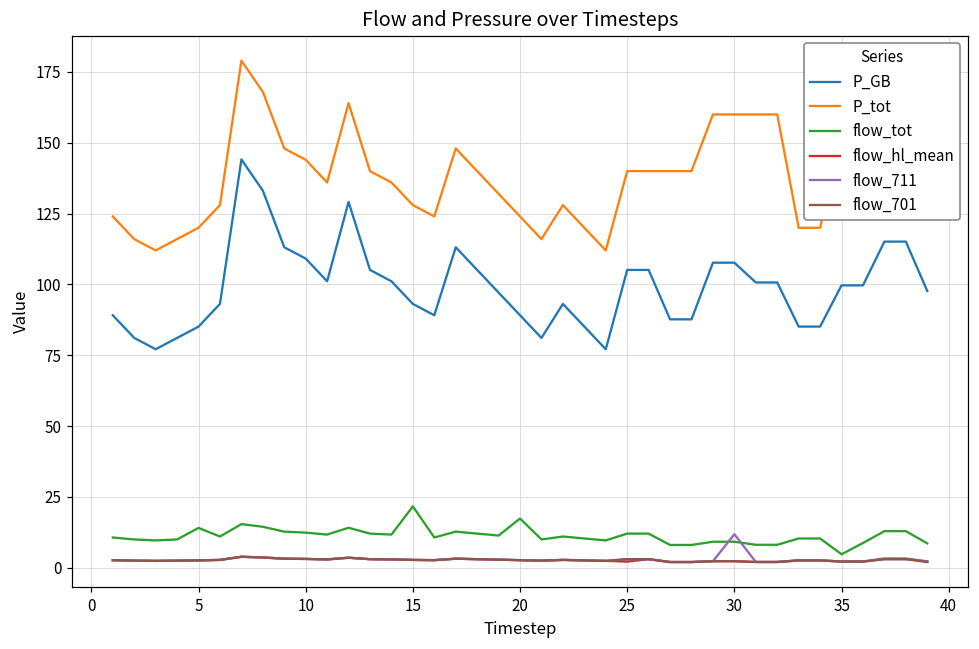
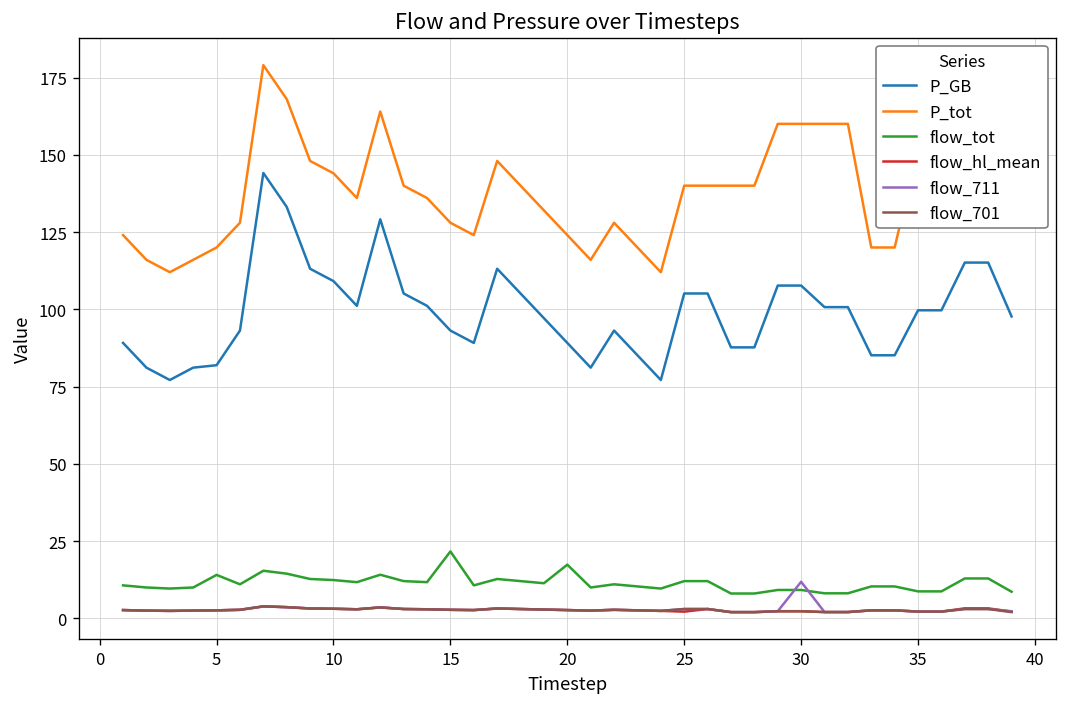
  {
    "P_GB": {
-     "5": 85,
+     "5": 82,
      "10": 109,
      "15": 93,
      "20": 89,
      "25": 105,
      "30": 108,
      "35": 100
    },
    "P_tot": {
      "5": 120,
      "10": 144,
      "15": 128,
      "20": 124,
      "25": 140,
      "30": 160
    },
    "flow_tot": {
      "5": 14,
      "10": 12,
      "15": 22,
      "20": 17,
      "25": 12,
      "30": 9,
-     "35": 5
+     "35": 9
    },
    "flow_711": {
      "30": 12
    }
  }
